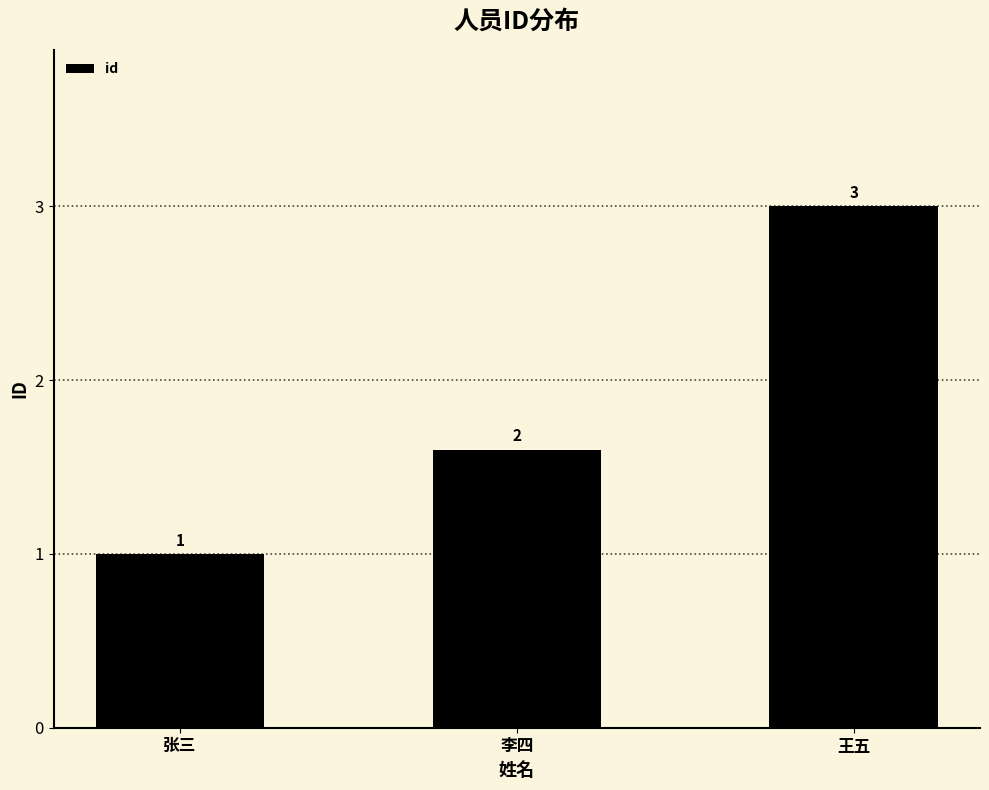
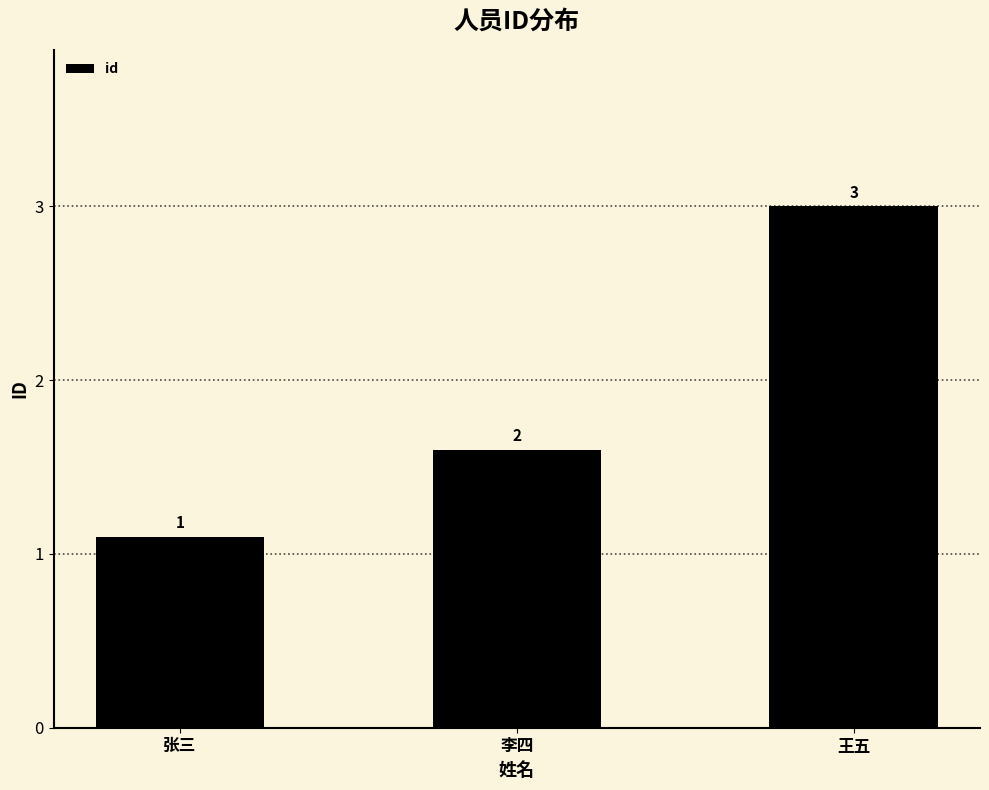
  {
-   "张三": 1.0
+   "张三": 1.1
  }
